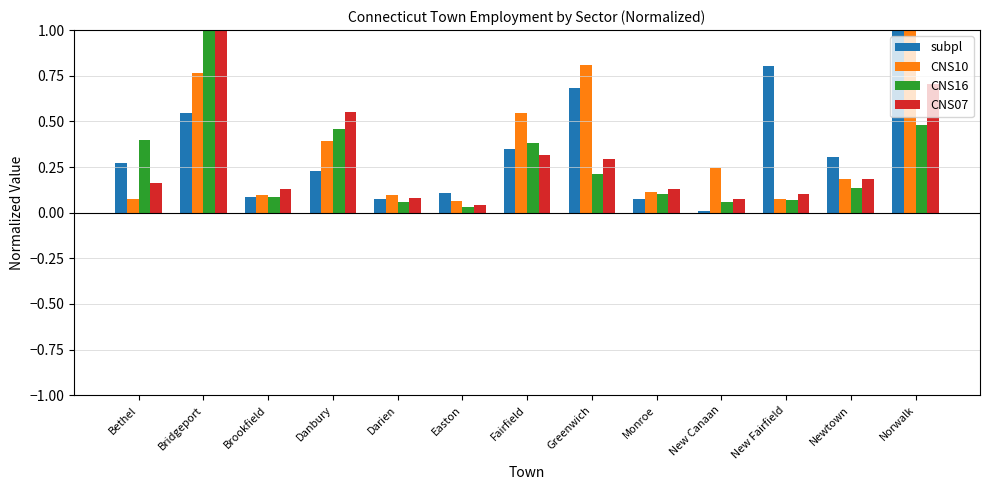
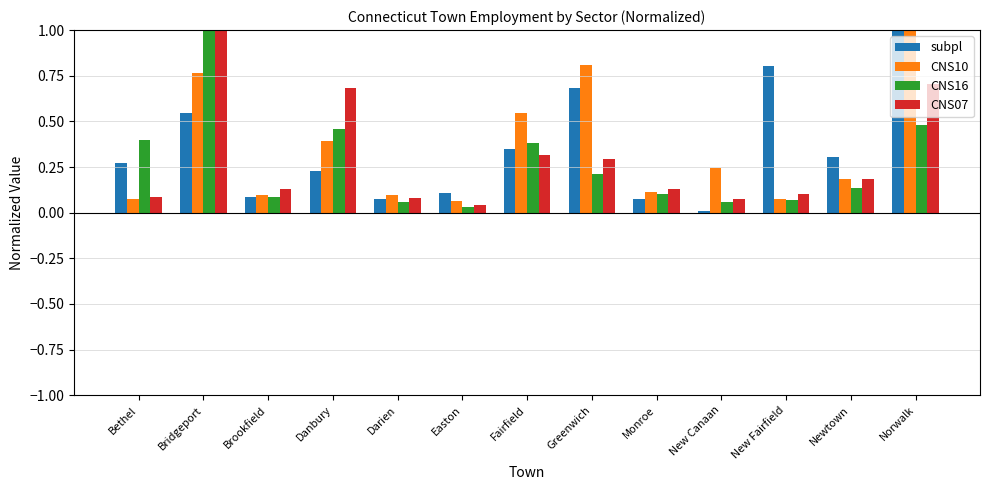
  {
    "subpl": {
      "Bethel": 0.27,
      "Bridgeport": 0.54,
      "Brookfield": 0.09,
      "Danbury": 0.23,
      "Darien": 0.08,
      "Easton": 0.11,
      "Fairfield": 0.35,
      "Greenwich": 0.68,
      "Monroe": 0.08,
      "New Fairfield": 0.80,
      "Newtown": 0.30,
      "Norwalk": 1.00
    },
    "CNS10": {
      "Bethel": 0.07,
      "Bridgeport": 0.77,
      "Brookfield": 0.10,
      "Danbury": 0.39,
      "Darien": 0.10,
      "Easton": 0.07,
      "Fairfield": 0.55,
      "Greenwich": 0.81,
      "Monroe": 0.11,
      "New Canaan": 0.24,
      "New Fairfield": 0.08,
      "Newtown": 0.19,
      "Norwalk": 1.00
    },
    "CNS16": {
      "Bethel": 0.40,
      "Bridgeport": 1.00,
      "Brookfield": 0.08,
      "Danbury": 0.46,
      "Darien": 0.06,
      "Easton": 0.03,
      "Fairfield": 0.38,
      "Greenwich": 0.21,
      "Monroe": 0.10,
      "New Canaan": 0.06,
      "New Fairfield": 0.07,
      "Newtown": 0.13,
      "Norwalk": 0.48
    },
    "CNS07": {
-     "Bethel": 0.16,
+     "Bethel": 0.09,
      "Bridgeport": 1.00,
      "Brookfield": 0.13,
-     "Danbury": 0.55,
+     "Danbury": 0.68,
      "Darien": 0.08,
      "Easton": 0.04,
      "Fairfield": 0.32,
      "Greenwich": 0.29,
      "Monroe": 0.13,
      "New Canaan": 0.08,
      "New Fairfield": 0.10,
      "Newtown": 0.19
    }
  }
